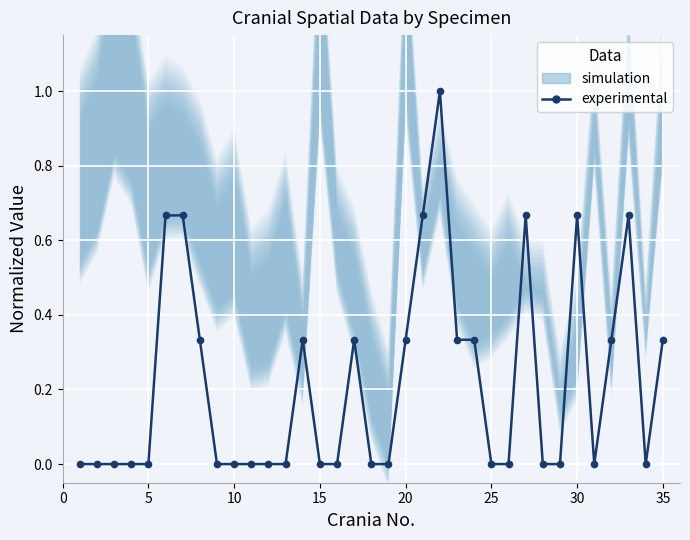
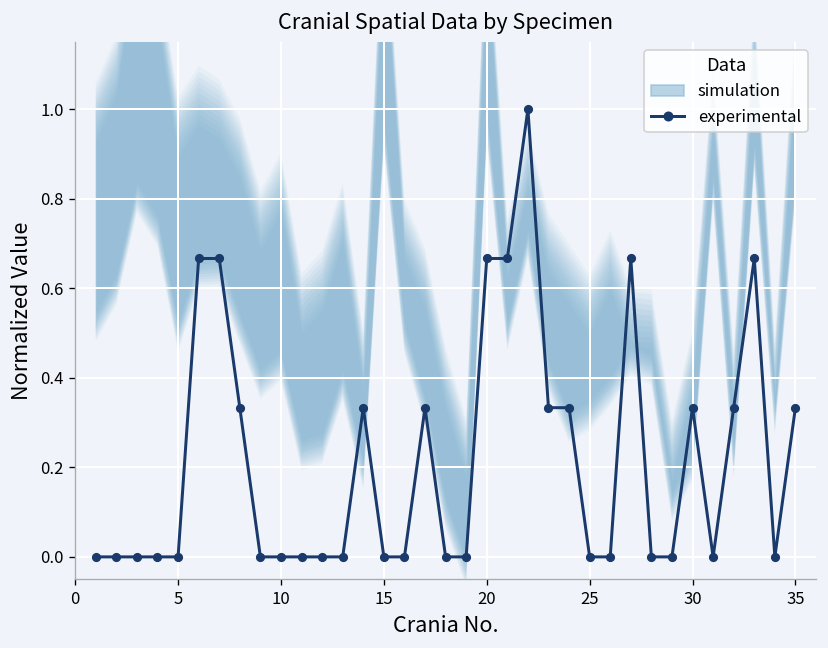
  {
    "experimental": {
      "5": 0.00,
      "10": 0.00,
      "15": 0.00,
-     "20": 0.33,
+     "20": 0.67,
      "25": 0.00,
-     "30": 0.67,
+     "30": 0.33,
      "35": 0.33
    }
  }
